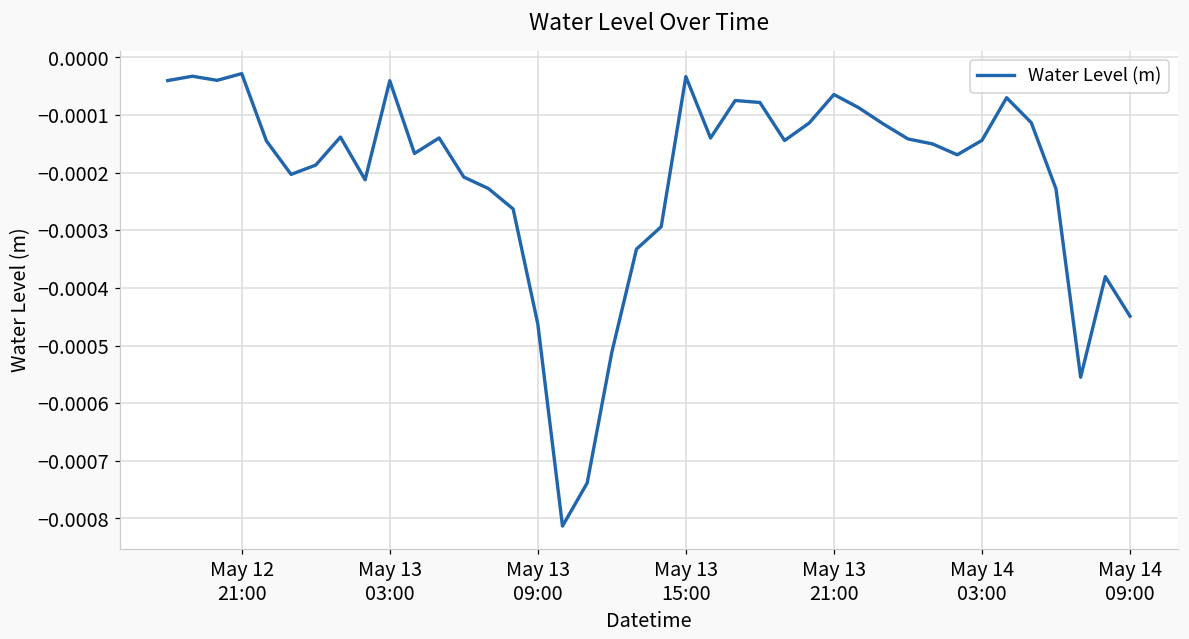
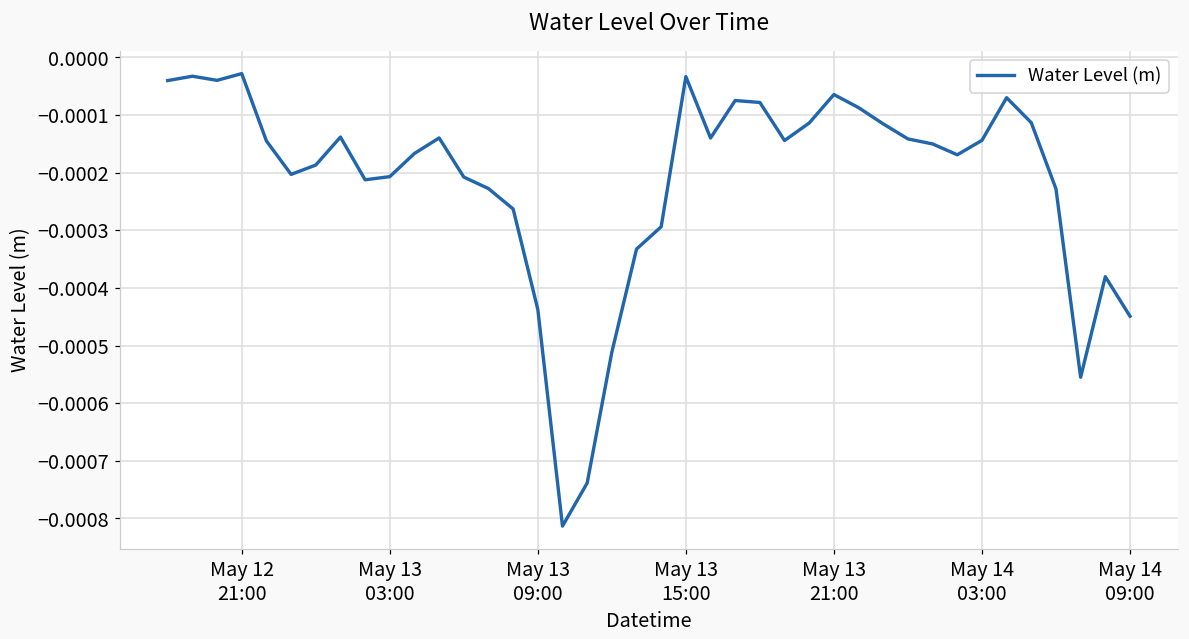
  {
    "May 12 21:00": -0.00003,
-   "May 13 03:00": -0.00004,
-   "May 13 09:00": -0.00046,
+   "May 13 03:00": -0.00021,
+   "May 13 09:00": -0.00044,
    "May 13 15:00": -0.00003,
    "May 13 21:00": -0.00006,
    "May 14 03:00": -0.00014,
    "May 14 09:00": -0.00045
  }
